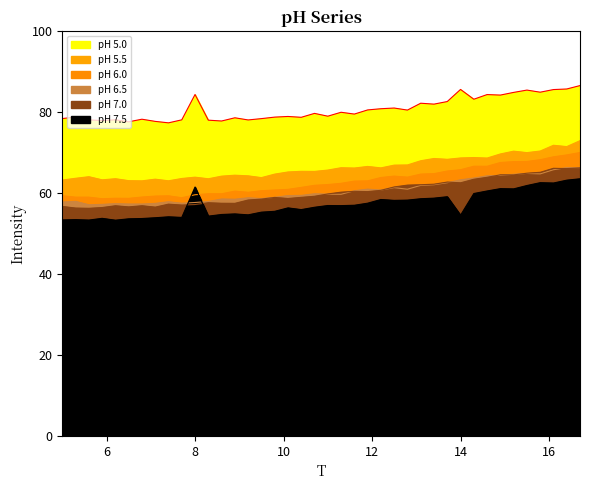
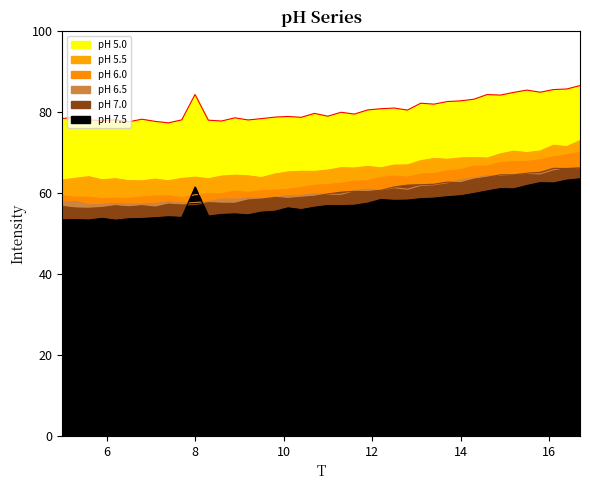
  {
    "pH 5.0": {
      "8": 84,
-     "14": 86
+     "14": 83
    },
    "pH 6.5": {
      "14": 63
    },
    "pH 7.0": {
      "14": 63
    },
    "pH 7.5": {
      "8": 62,
-     "14": 55
+     "14": 59
    }
  }
